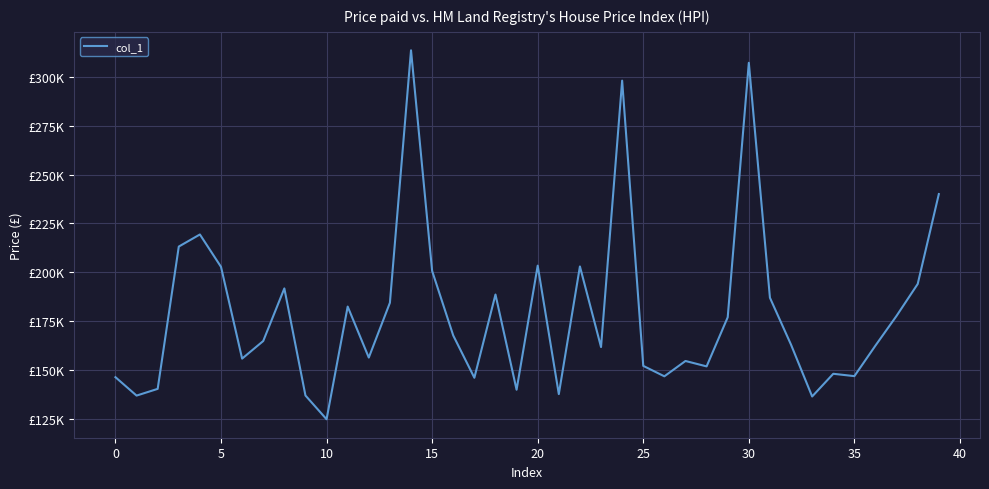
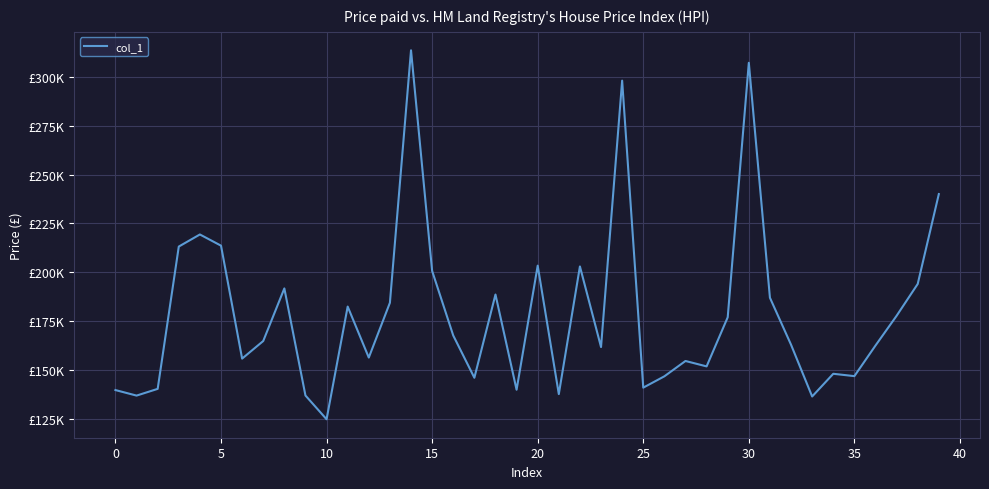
  {
-   "0": "£146000",
-   "5": "£203000",
+   "0": "£140000",
+   "5": "£214000",
    "10": "£125000",
    "15": "£201000",
    "20": "£203000",
-   "25": "£152000",
+   "25": "£141000",
    "30": "£307000",
    "35": "£147000"
  }
